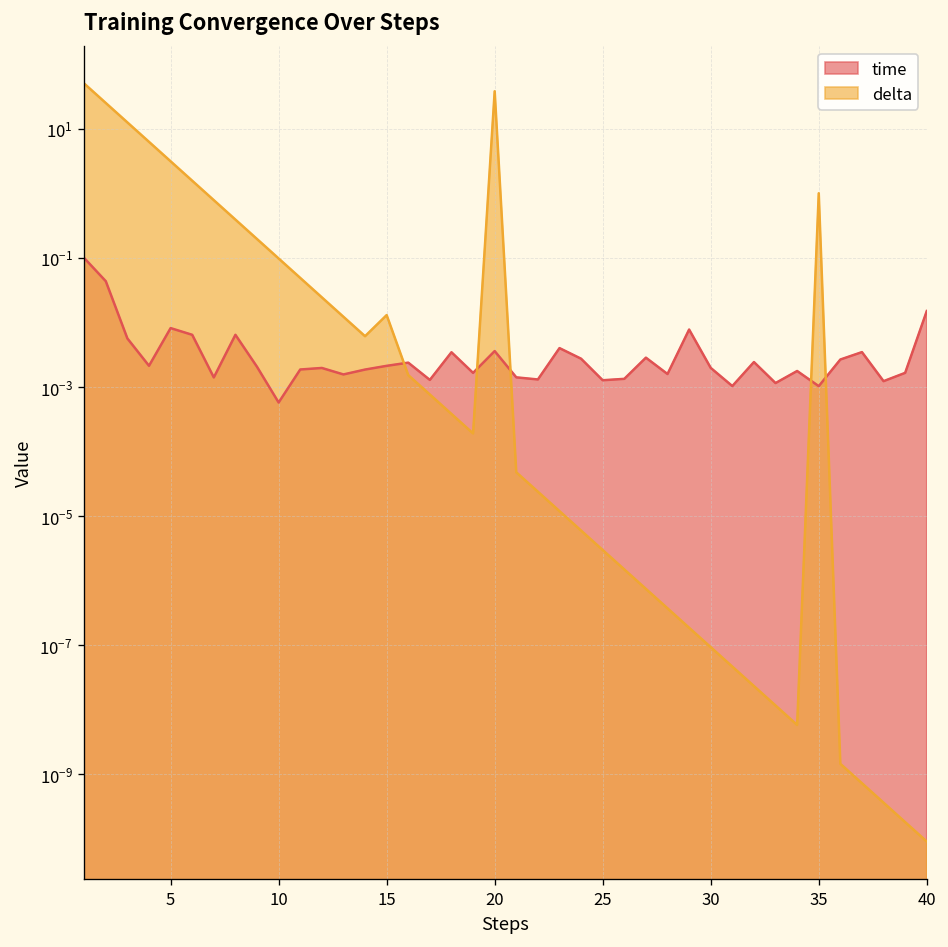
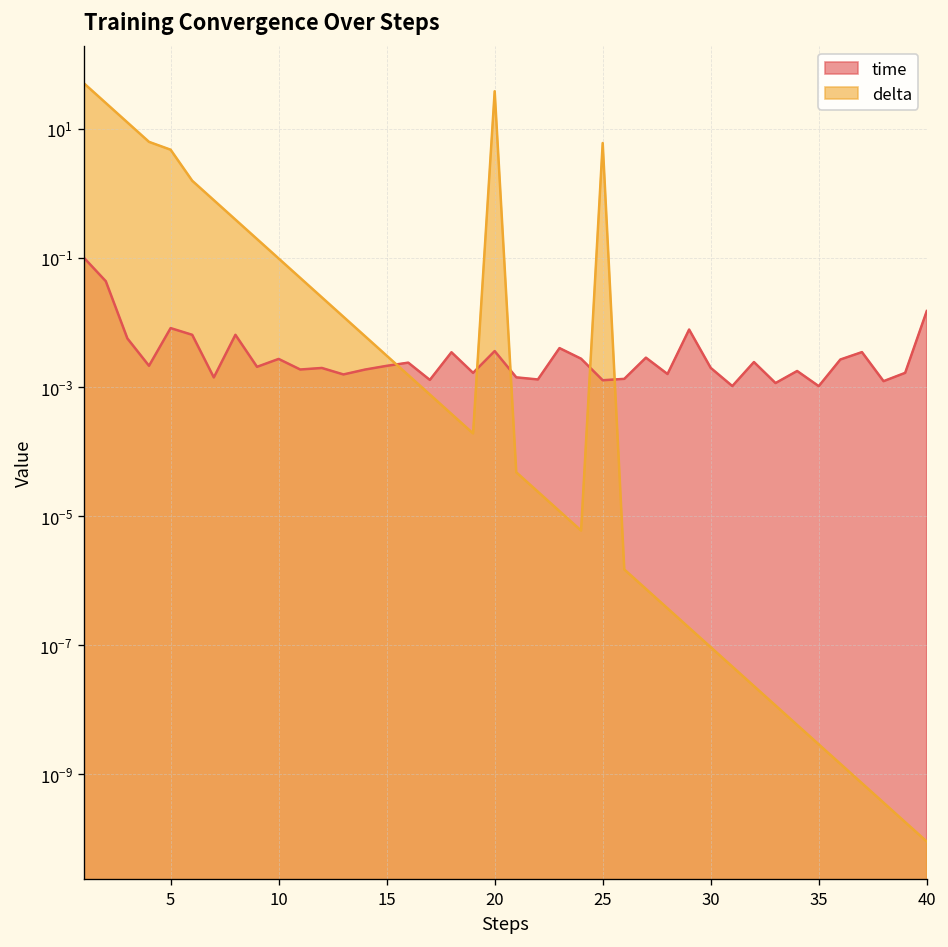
  {
    "time": {
      "5": 0.008,
-     "10": 0.0006,
+     "10": 0.003,
      "15": 0.0021,
      "20": 0.004,
      "25": 0.0013,
      "30": 0.0020,
      "35": 0.0010,
      "40": 0.015
    },
    "delta": {
-     "5": 3,
+     "5": 5,
      "10": 0.10,
-     "15": 0.013,
+     "15": 0.003,
      "20": 40,
-     "25": 0,
+     "25": 6,
      "30": 0.00000009,
-     "35": 1,
+     "35": 0,
      "40": 0.00000000009
    }
  }
